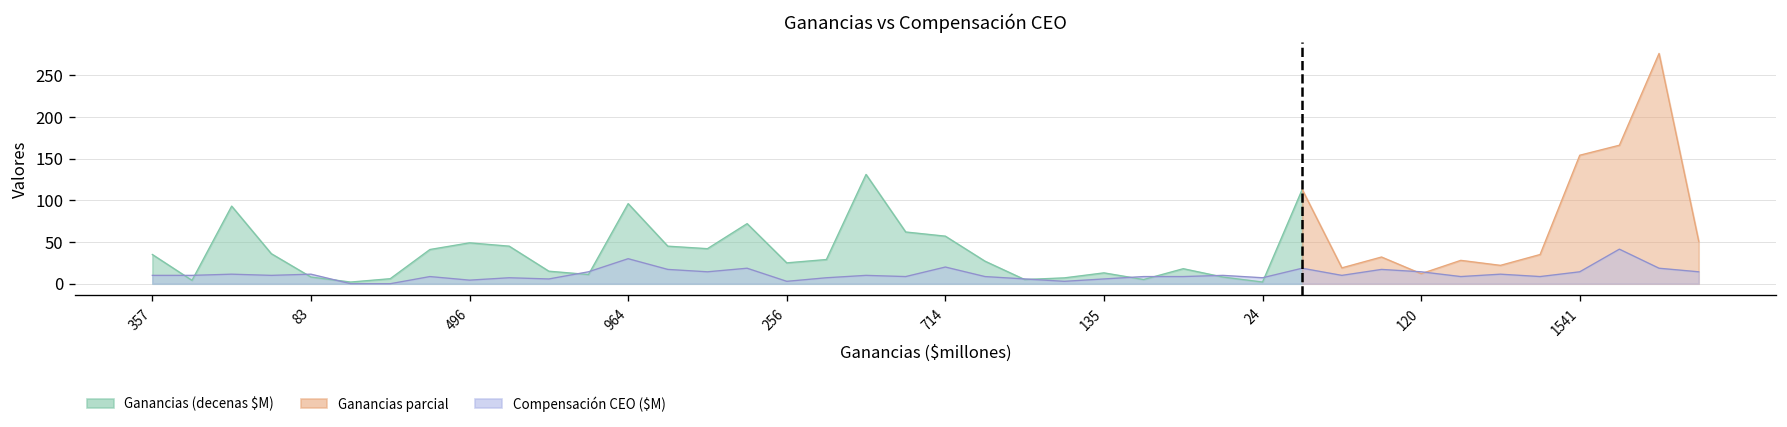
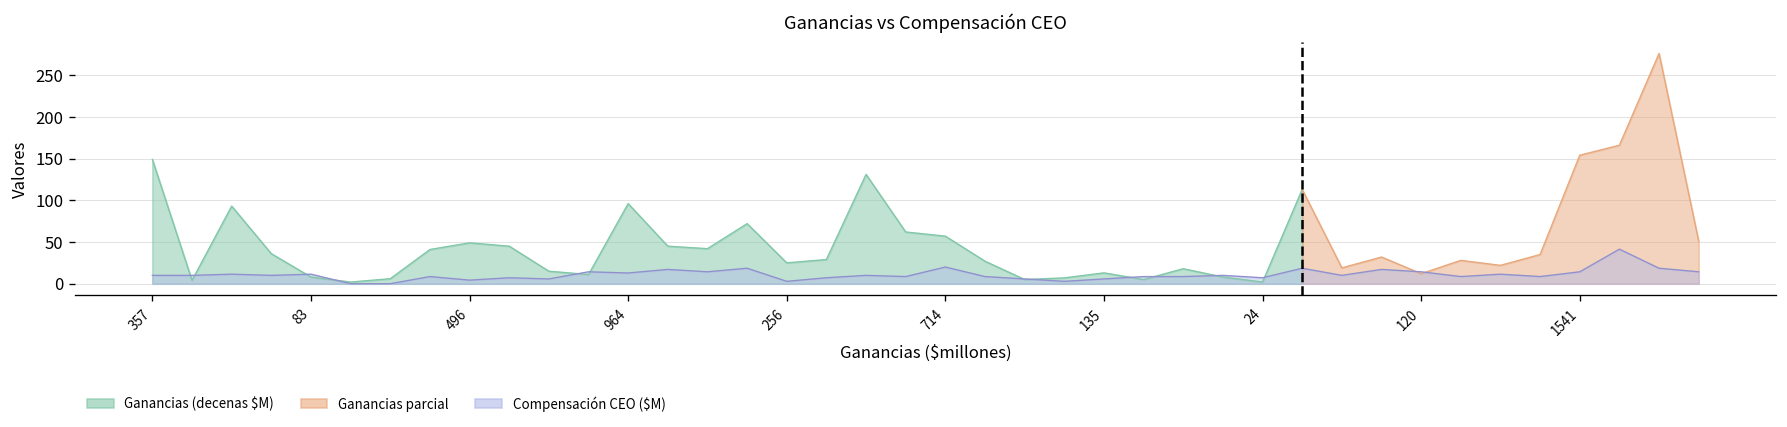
  {
    "Ganancias (decenas $M)": {
-     "357": 40,
+     "357": 150,
      "496": 50,
      "964": 100,
      "256": 30,
      "714": 60,
      "135": 10,
      "24": 0
    },
    "Ganancias parcial": {
      "1541": 150
    },
    "Compensación CEO ($M)": {
      "357": 10,
      "496": 0,
-     "964": 30,
+     "964": 10,
      "256": 0,
      "714": 20,
      "135": 10,
      "24": 10,
      "1541": 10
    }
  }
